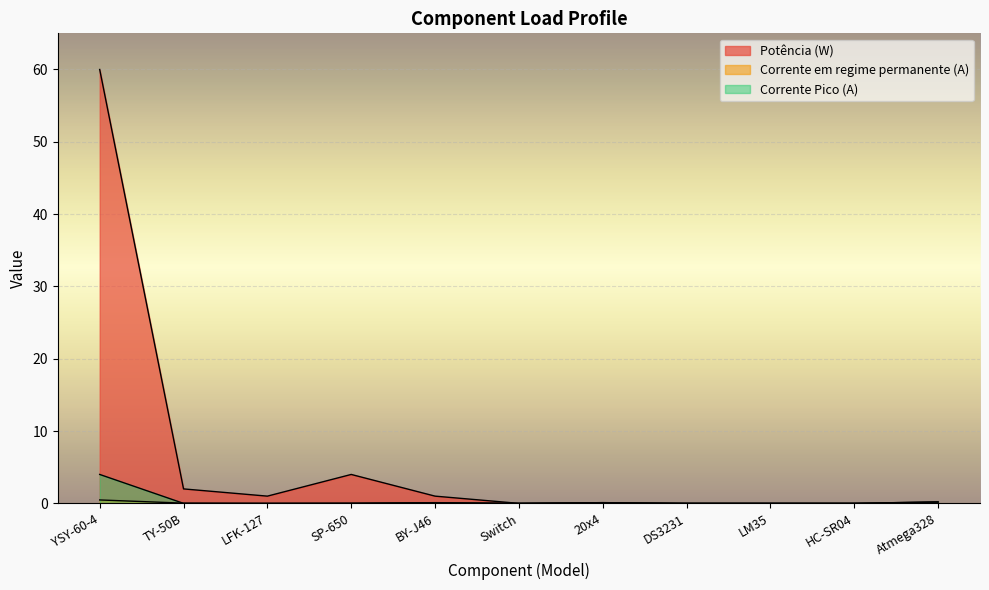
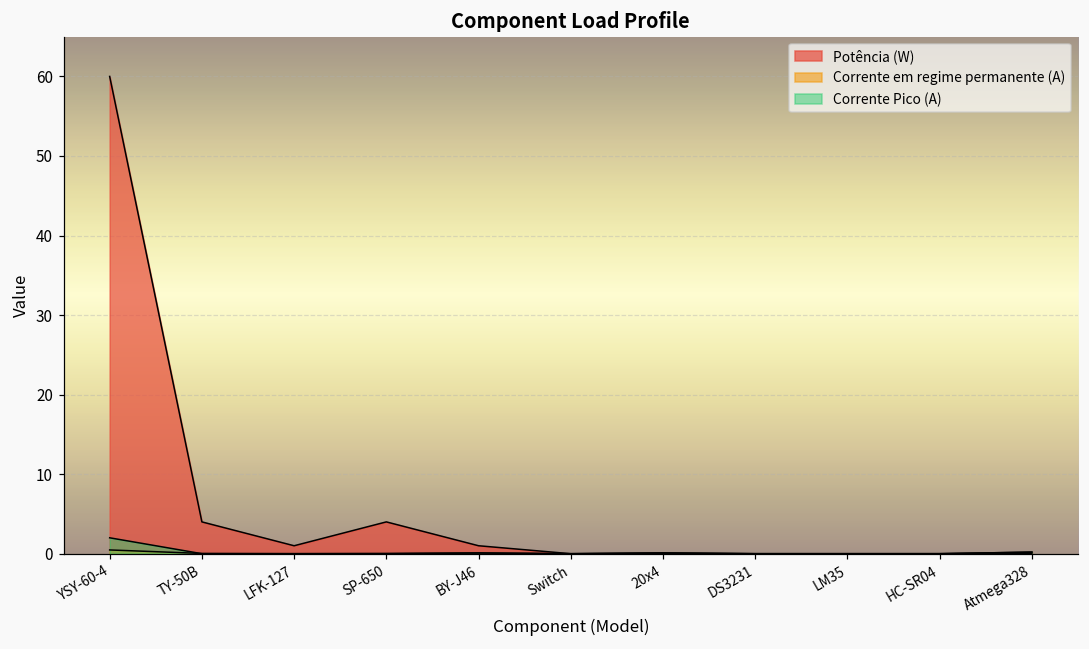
  {
    "Potência (W)": {
      "YSY-60-4": 60,
-     "TY-50B": 2,
+     "TY-50B": 4,
      "LFK-127": 1,
      "SP-650": 4,
      "BY-J46": 1
    },
    "Corrente em regime permanente (A)": {
      "YSY-60-4": 0
    },
    "Corrente Pico (A)": {
-     "YSY-60-4": 4
+     "YSY-60-4": 2
    }
  }
